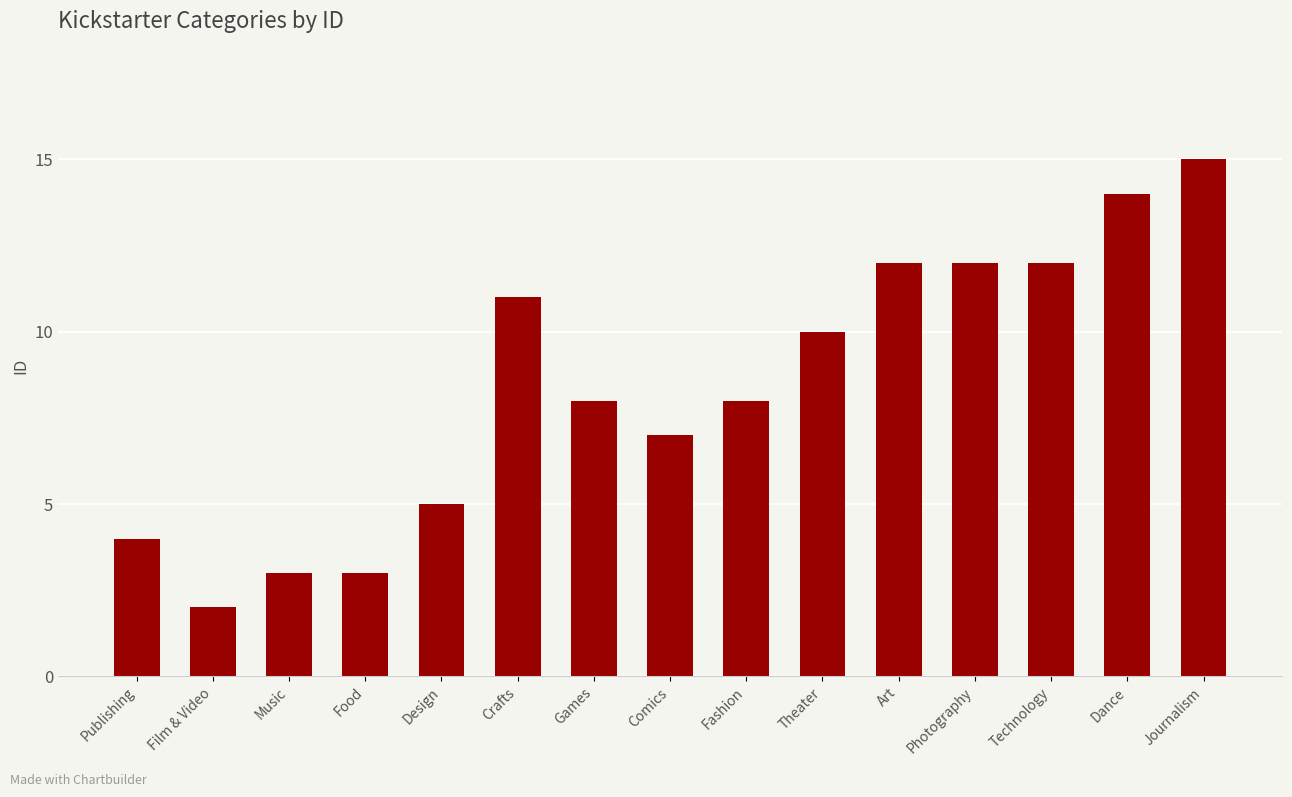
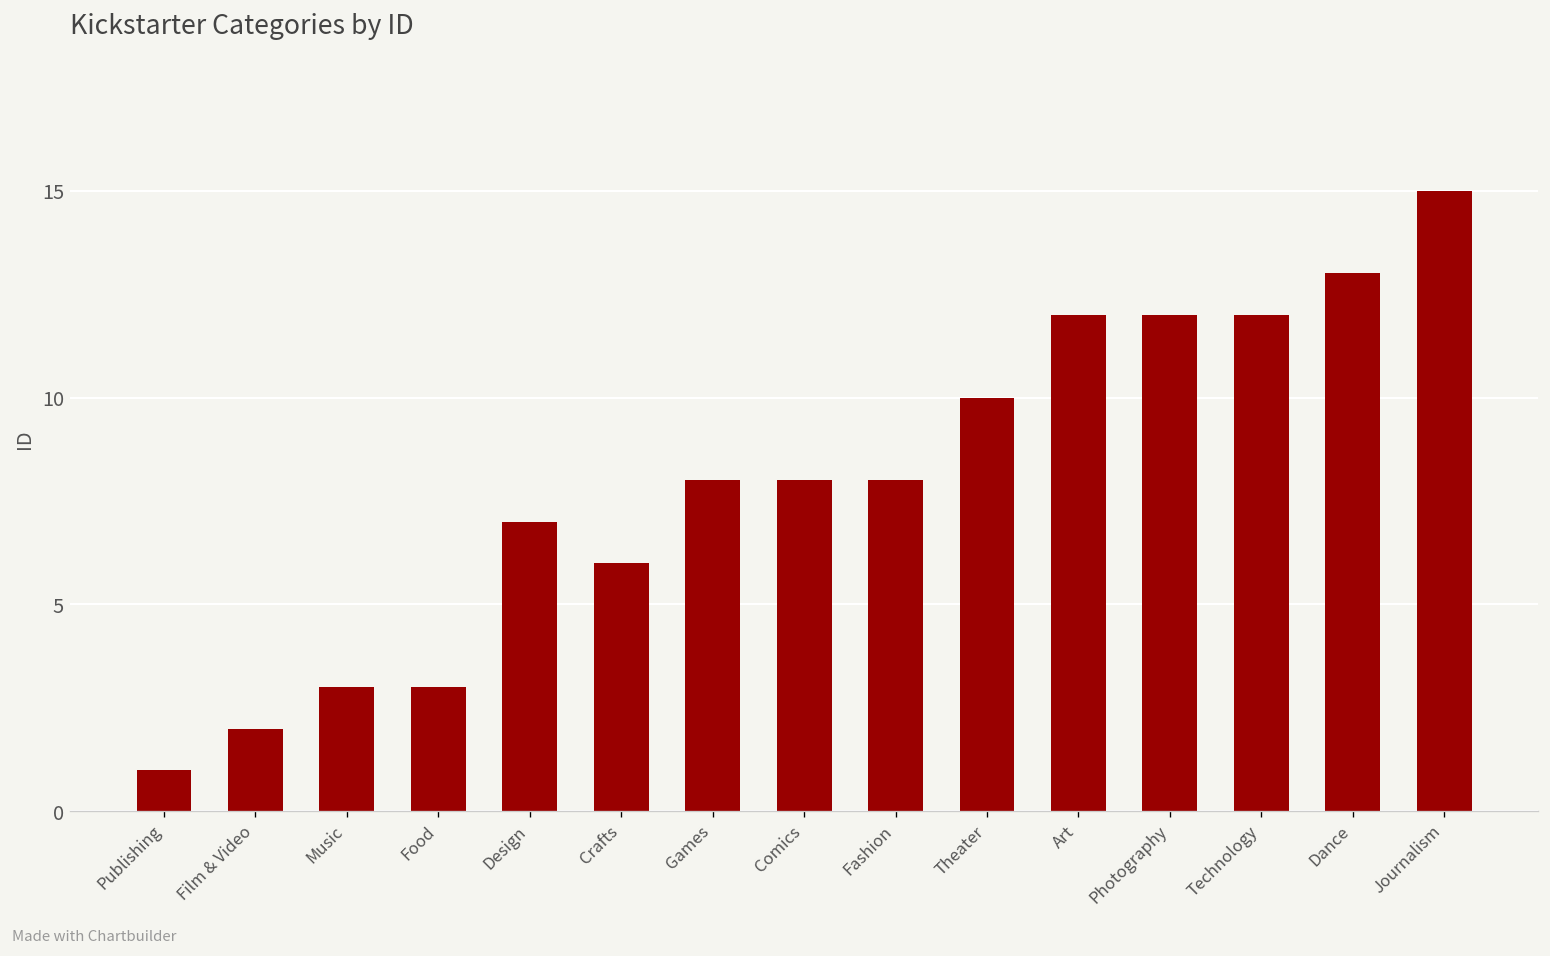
  {
-   "Publishing": 4,
+   "Publishing": 1,
    "Film & Video": 2,
    "Music": 3,
    "Food": 3,
-   "Design": 5,
-   "Crafts": 11,
+   "Design": 7,
+   "Crafts": 6,
    "Games": 8,
-   "Comics": 7,
+   "Comics": 8,
    "Fashion": 8,
    "Theater": 10,
    "Art": 12,
    "Photography": 12,
    "Technology": 12,
-   "Dance": 14,
+   "Dance": 13,
    "Journalism": 15
  }
